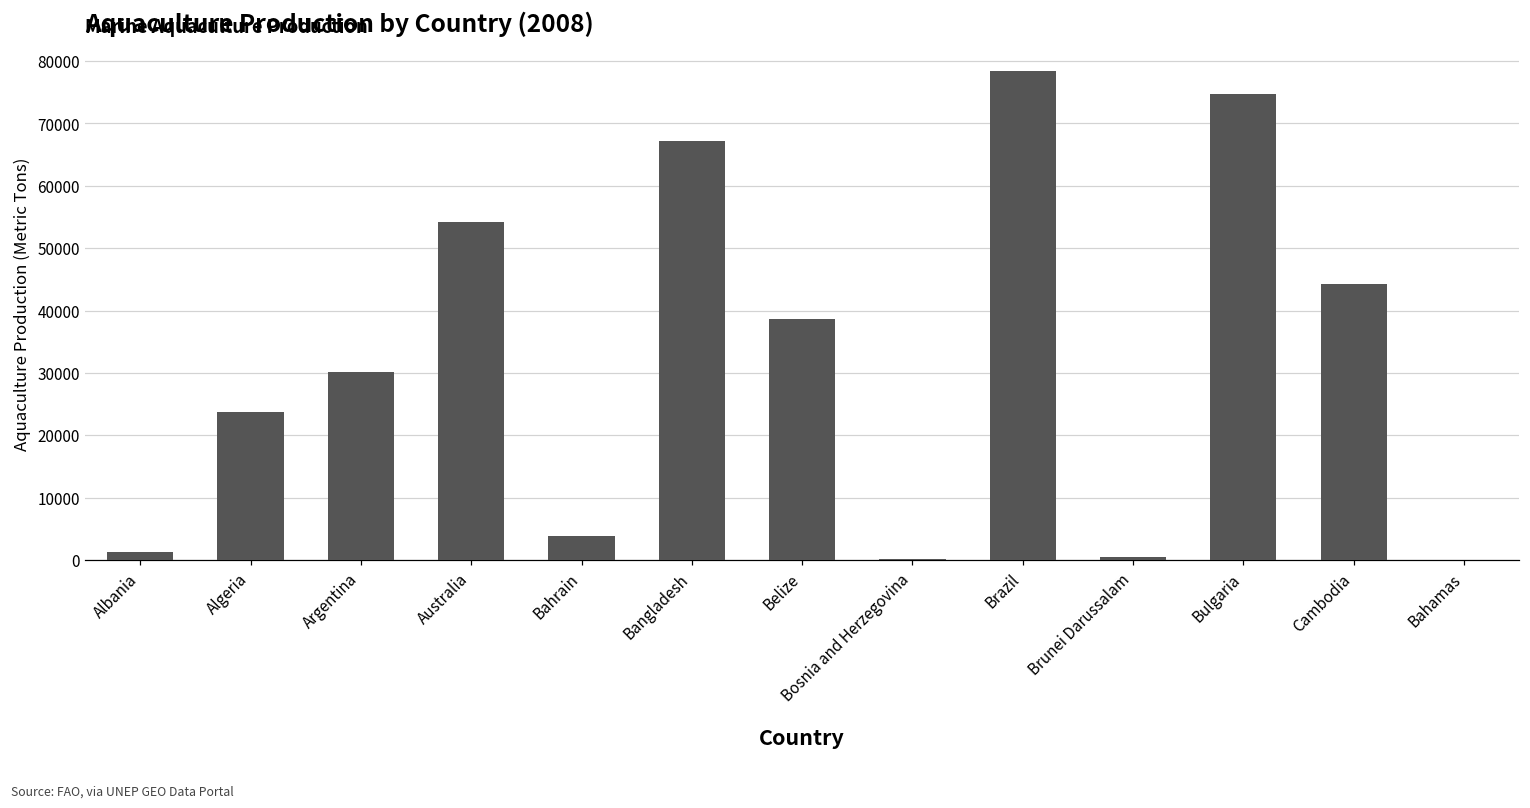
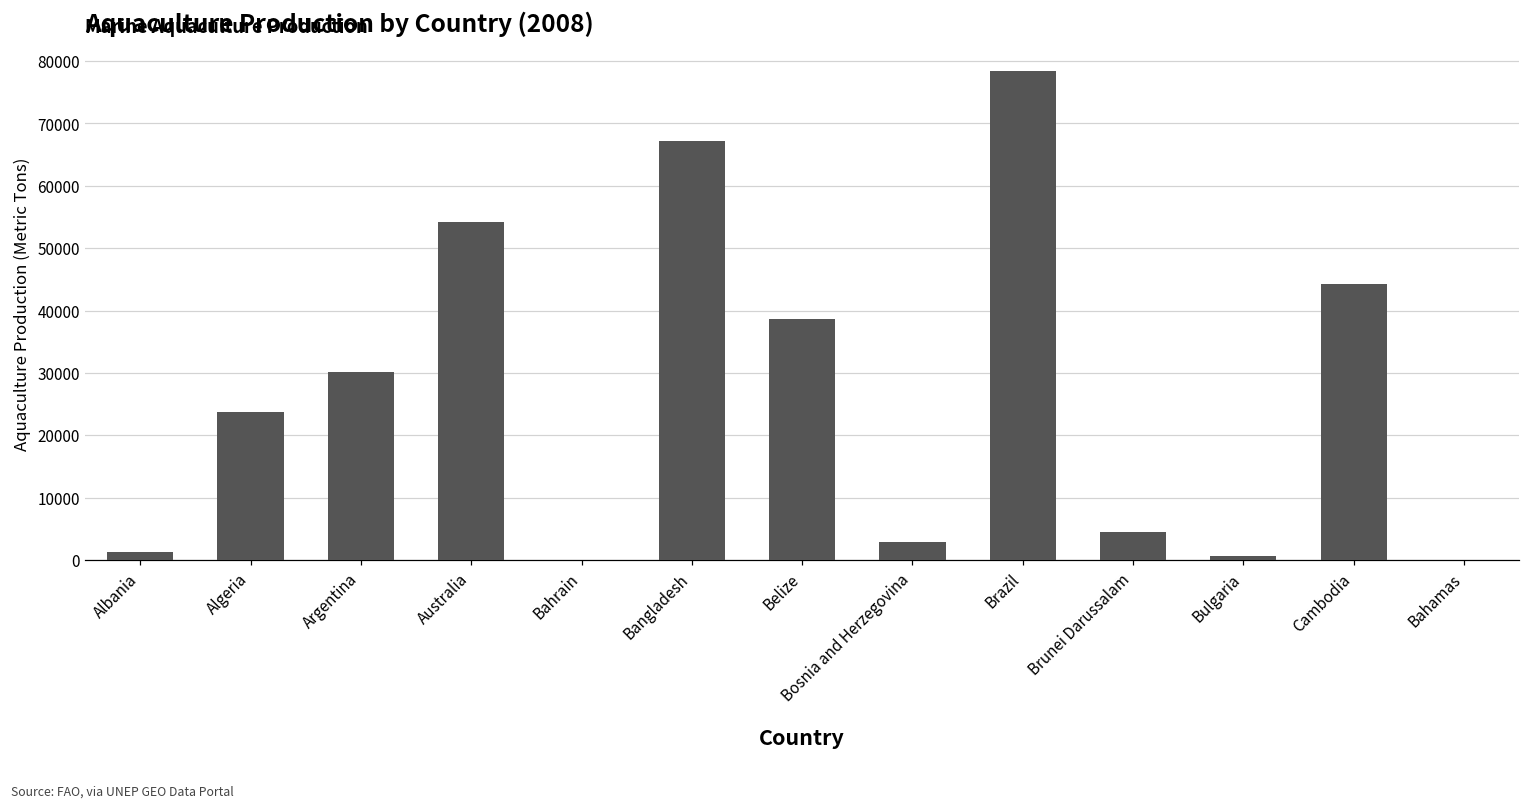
  {
    "Albania": 1000,
    "Algeria": 24000,
    "Argentina": 30000,
    "Australia": 54000,
-   "Bahrain": 4000,
+   "Bahrain": 0,
    "Bangladesh": 67000,
    "Belize": 39000,
-   "Bosnia and Herzegovina": 0,
+   "Bosnia and Herzegovina": 3000,
    "Brazil": 78000,
-   "Brunei Darussalam": 0,
-   "Bulgaria": 75000,
+   "Brunei Darussalam": 4000,
+   "Bulgaria": 1000,
    "Cambodia": 44000,
    "Bahamas": 0
  }
